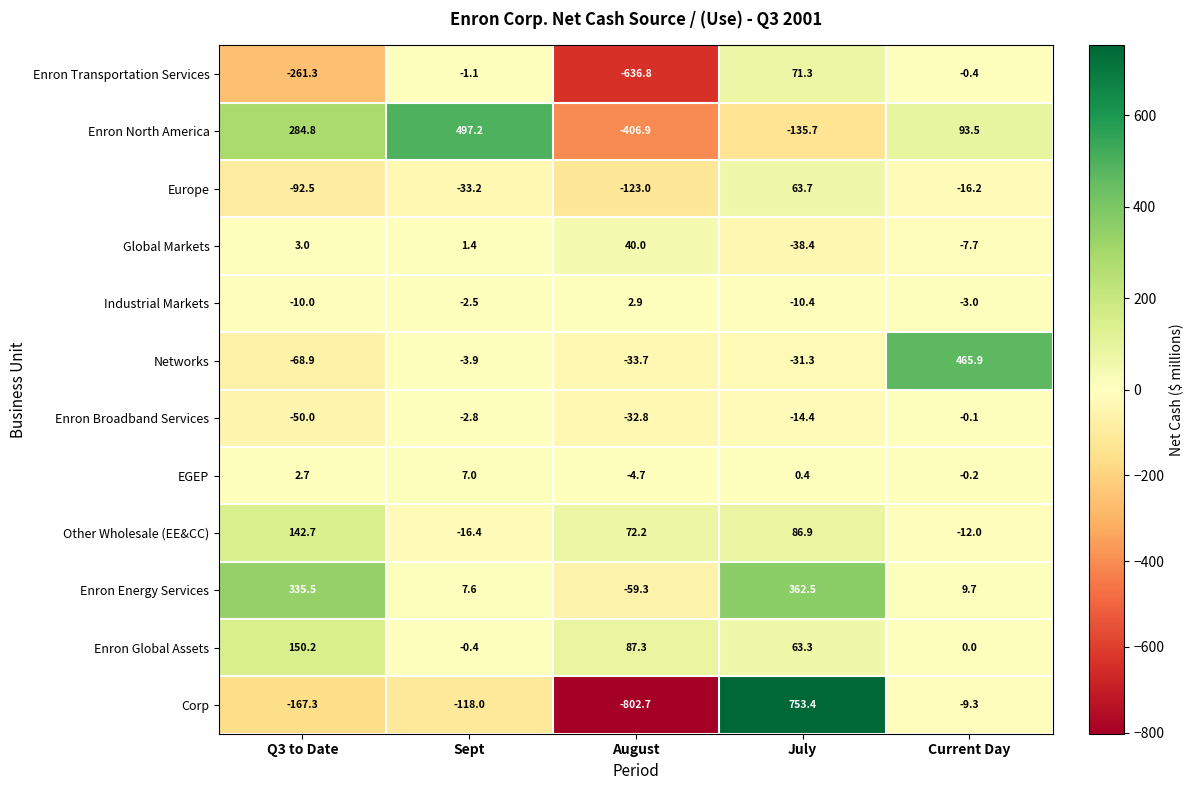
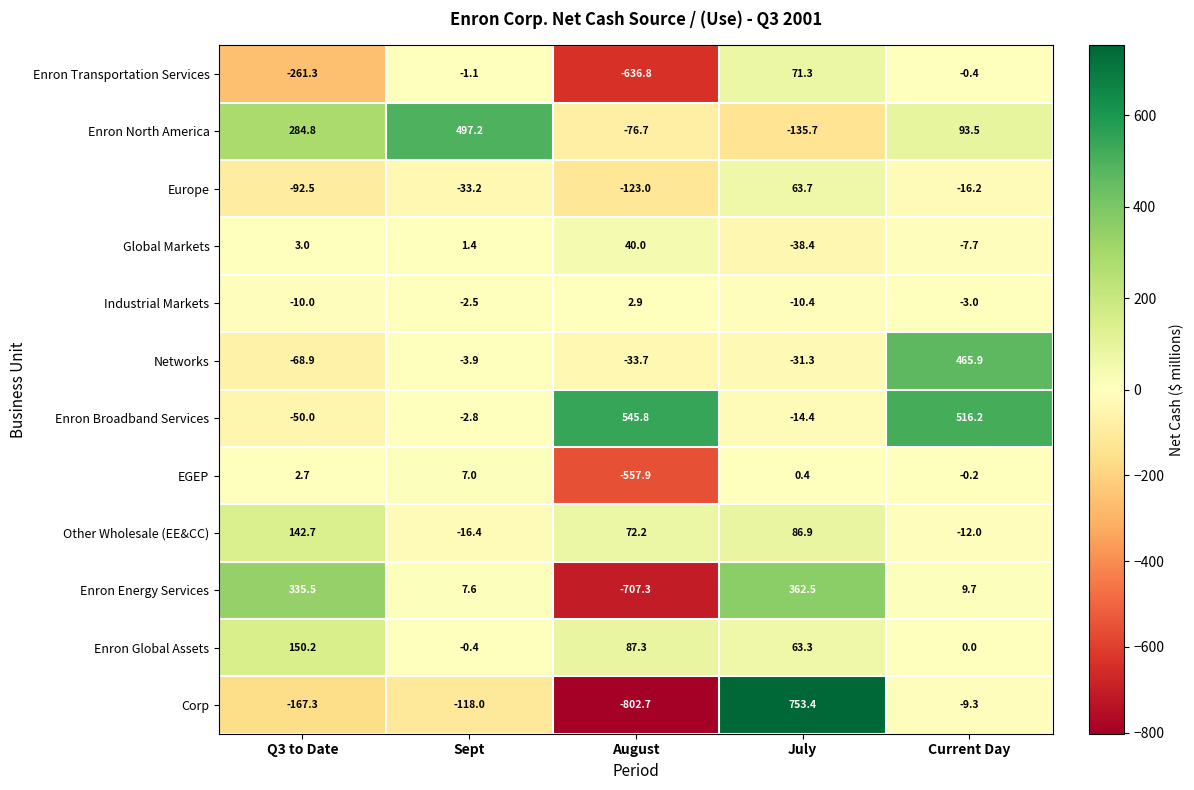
  {
    "Enron Transportation Services": {
      "Q3 to Date": -261.3,
      "Sept": -1.1,
      "August": -636.8,
      "July": 71.3,
      "Current Day": -0.4
    },
    "Enron North America": {
      "Q3 to Date": 284.8,
      "Sept": 497.2,
-     "August": -406.9,
+     "August": -76.7,
      "July": -135.7,
      "Current Day": 93.5
    },
    "Europe": {
      "Q3 to Date": -92.5,
      "Sept": -33.2,
      "August": -123.0,
      "July": 63.7,
      "Current Day": -16.2
    },
    "Global Markets": {
      "Q3 to Date": 3.0,
      "Sept": 1.4,
      "August": 40.0,
      "July": -38.4,
      "Current Day": -7.7
    },
    "Industrial Markets": {
      "Q3 to Date": -10.0,
      "Sept": -2.5,
      "August": 2.9,
      "July": -10.4,
      "Current Day": -3.0
    },
    "Networks": {
      "Q3 to Date": -68.9,
      "Sept": -3.9,
      "August": -33.7,
      "July": -31.3,
      "Current Day": 465.9
    },
    "Enron Broadband Services": {
      "Q3 to Date": -50.0,
      "Sept": -2.8,
-     "August": -32.8,
+     "August": 545.8,
      "July": -14.4,
-     "Current Day": -0.1
+     "Current Day": 516.2
    },
    "EGEP": {
      "Q3 to Date": 2.7,
      "Sept": 7.0,
-     "August": -4.7,
+     "August": -557.9,
      "July": 0.4,
      "Current Day": -0.2
    },
    "Other Wholesale (EE&CC)": {
      "Q3 to Date": 142.7,
      "Sept": -16.4,
      "August": 72.2,
      "July": 86.9,
      "Current Day": -12.0
    },
    "Enron Energy Services": {
      "Q3 to Date": 335.5,
      "Sept": 7.6,
-     "August": -59.3,
+     "August": -707.3,
      "July": 362.5,
      "Current Day": 9.7
    },
    "Enron Global Assets": {
      "Q3 to Date": 150.2,
      "Sept": -0.4,
      "August": 87.3,
      "July": 63.3,
      "Current Day": 0.0
    },
    "Corp": {
      "Q3 to Date": -167.3,
      "Sept": -118.0,
      "August": -802.7,
      "July": 753.4,
      "Current Day": -9.3
    }
  }
